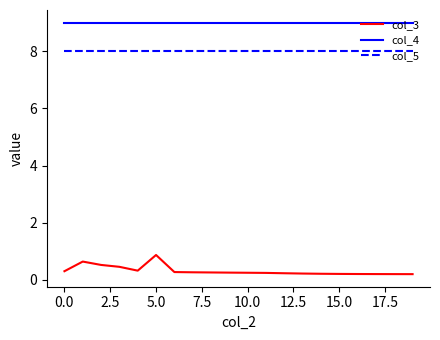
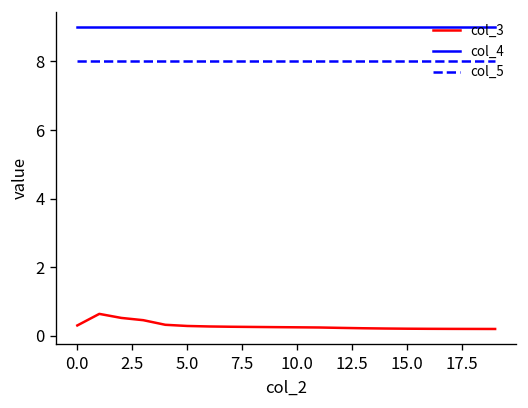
  {
    "col_3": {
      "0.0": 0.3,
-     "5.0": 0.9,
+     "5.0": 0.3,
      "10.0": 0.2,
      "15.0": 0.2
    }
  }
